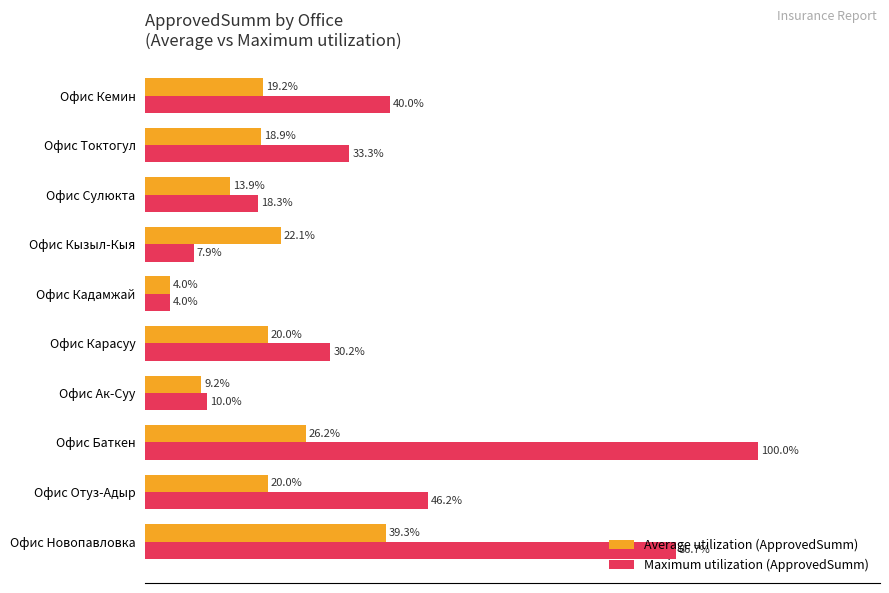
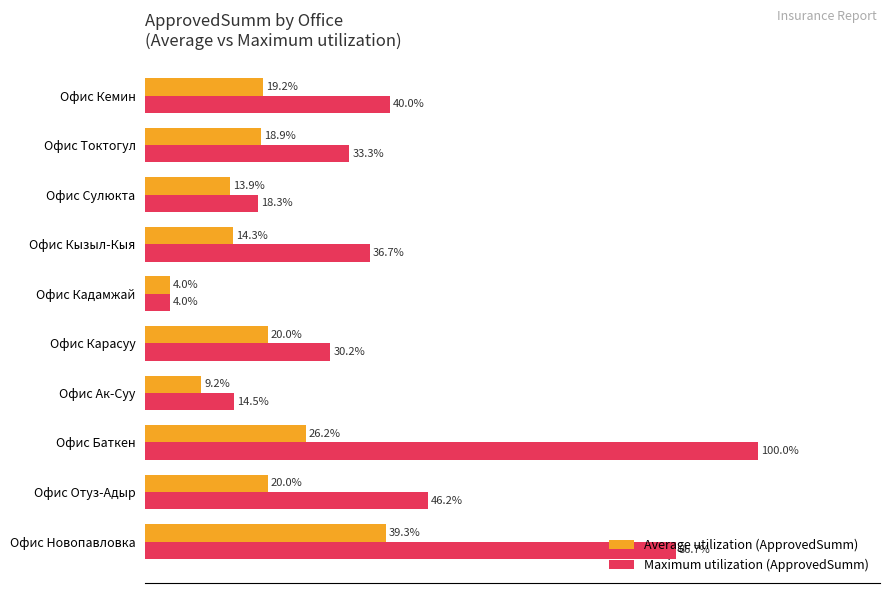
  {
    "Average utilization (ApprovedSumm)": {
      "Офис Кемин": "19.2%",
      "Офис Токтогул": "18.9%",
      "Офис Сулюкта": "13.9%",
-     "Офис Кызыл-Кыя": "22.1%",
+     "Офис Кызыл-Кыя": "14.3%",
      "Офис Кадамжай": "4.0%",
      "Офис Карасуу": "20.0%",
      "Офис Ак-Суу": "9.2%",
      "Офис Баткен": "26.2%",
      "Офис Отуз-Адыр": "20.0%",
      "Офис Новопавловка": "39.3%"
    },
    "Maximum utilization (ApprovedSumm)": {
      "Офис Кемин": "40.0%",
      "Офис Токтогул": "33.3%",
      "Офис Сулюкта": "18.3%",
-     "Офис Кызыл-Кыя": "7.9%",
+     "Офис Кызыл-Кыя": "36.7%",
      "Офис Кадамжай": "4.0%",
      "Офис Карасуу": "30.2%",
-     "Офис Ак-Суу": "10.0%",
+     "Офис Ак-Суу": "14.5%",
      "Офис Баткен": "100.0%",
      "Офис Отуз-Адыр": "46.2%",
      "Офис Новопавловка": "86.7%"
    }
  }
